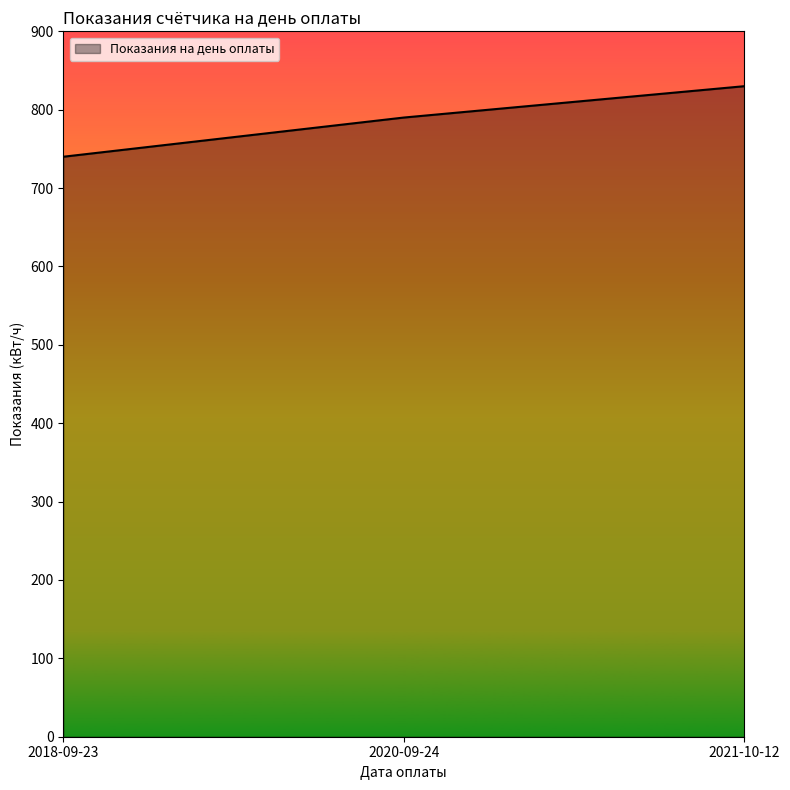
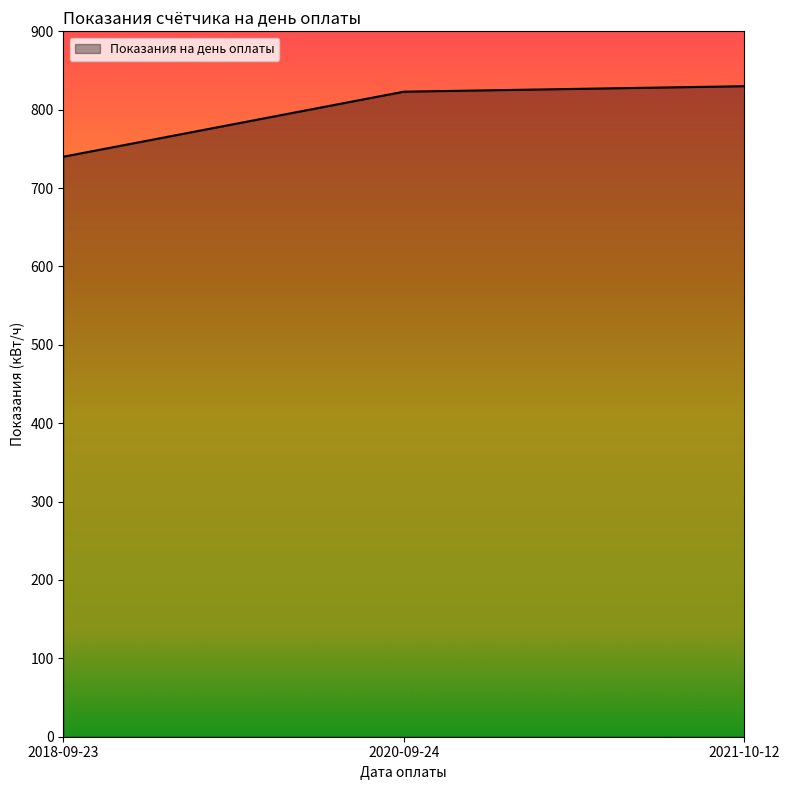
  {
    "2018-09-23": 740,
-   "2020-09-24": 790,
+   "2020-09-24": 820,
    "2021-10-12": 830
  }
